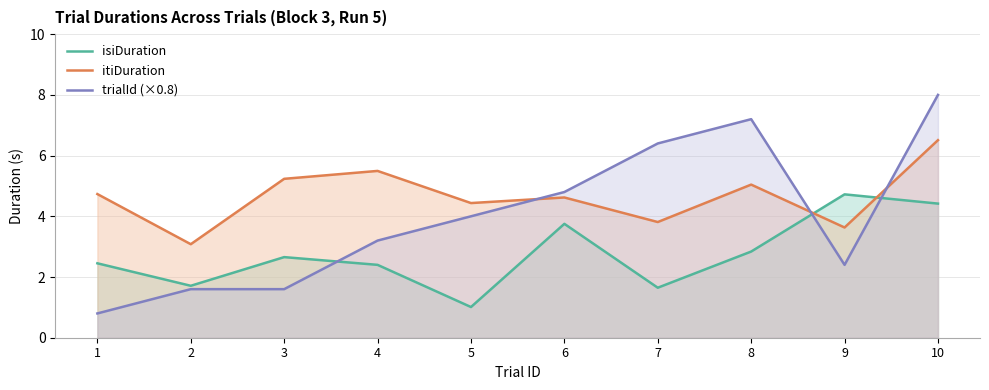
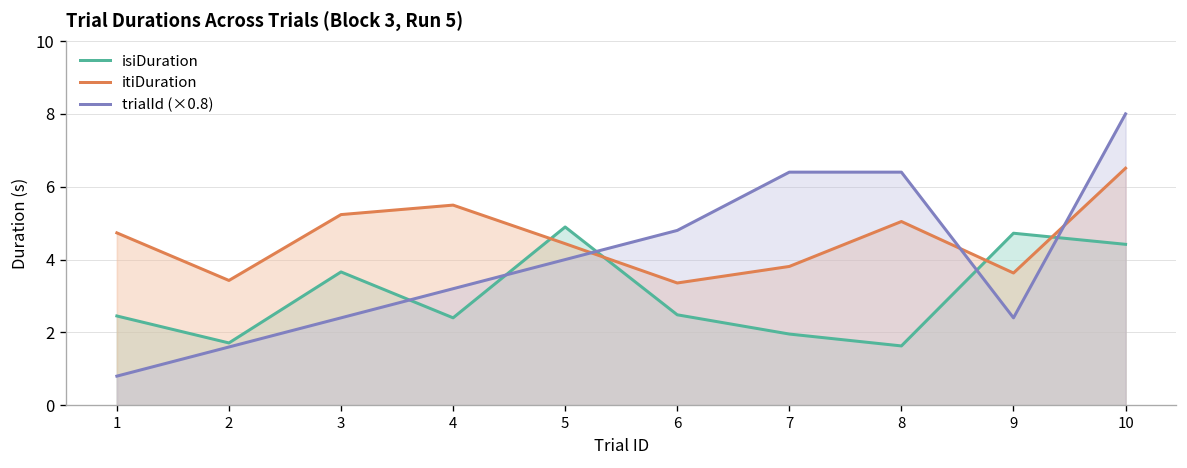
  {
    "isiDuration": {
      "1": 2.5,
      "2": 1.7,
-     "3": 2.7,
+     "3": 3.7,
      "4": 2.4,
-     "5": 1.0,
-     "6": 3.8,
-     "7": 1.6,
-     "8": 2.8,
+     "5": 4.9,
+     "6": 2.5,
+     "7": 2.0,
+     "8": 1.6,
      "9": 4.7,
      "10": 4.4
    },
    "itiDuration": {
      "1": 4.7,
-     "2": 3.1,
+     "2": 3.4,
      "3": 5.2,
      "4": 5.5,
      "5": 4.4,
-     "6": 4.6,
+     "6": 3.4,
      "7": 3.8,
      "8": 5.0,
      "9": 3.6,
      "10": 6.5
    },
    "trialId (×0.8)": {
      "1": 0.8,
      "2": 1.6,
-     "3": 1.6,
+     "3": 2.4,
      "4": 3.2,
      "5": 4.0,
      "6": 4.8,
      "7": 6.4,
-     "8": 7.2,
+     "8": 6.4,
      "9": 2.4,
      "10": 8.0
    }
  }
